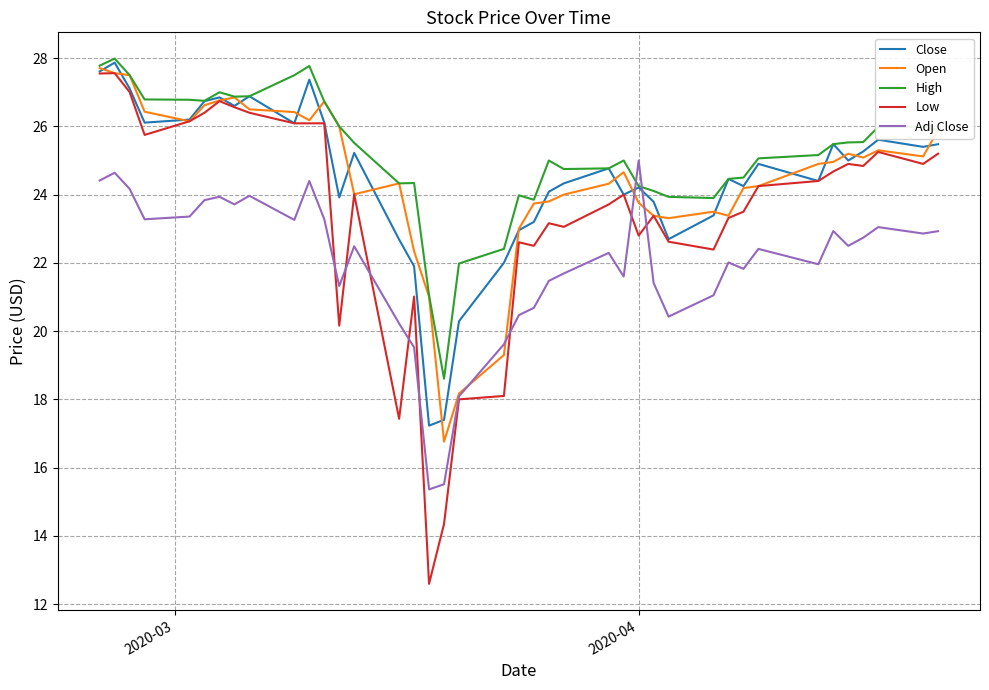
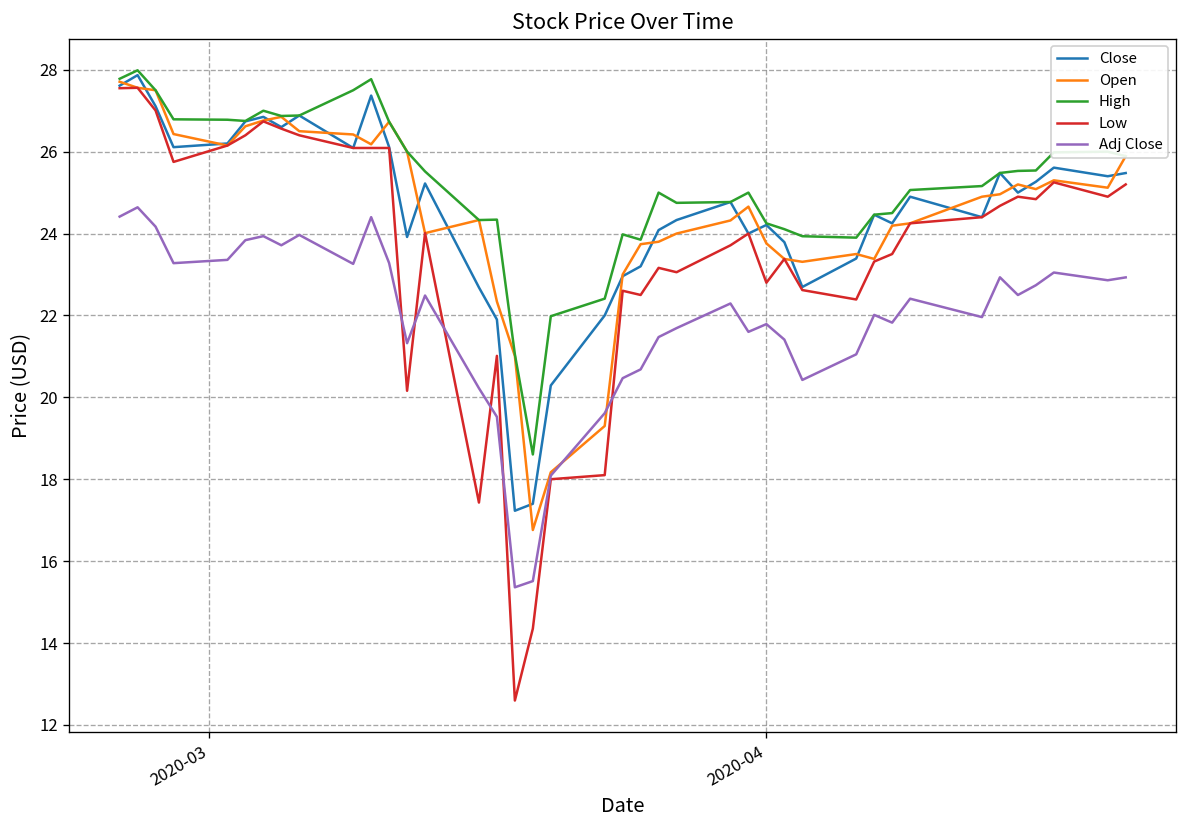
  {
    "Open": {
      "2020-04": 23.8
    },
    "Low": {
      "2020-04": 22.8
    },
    "Adj Close": {
-     "2020-04": 25.0
+     "2020-04": 21.8
    }
  }
